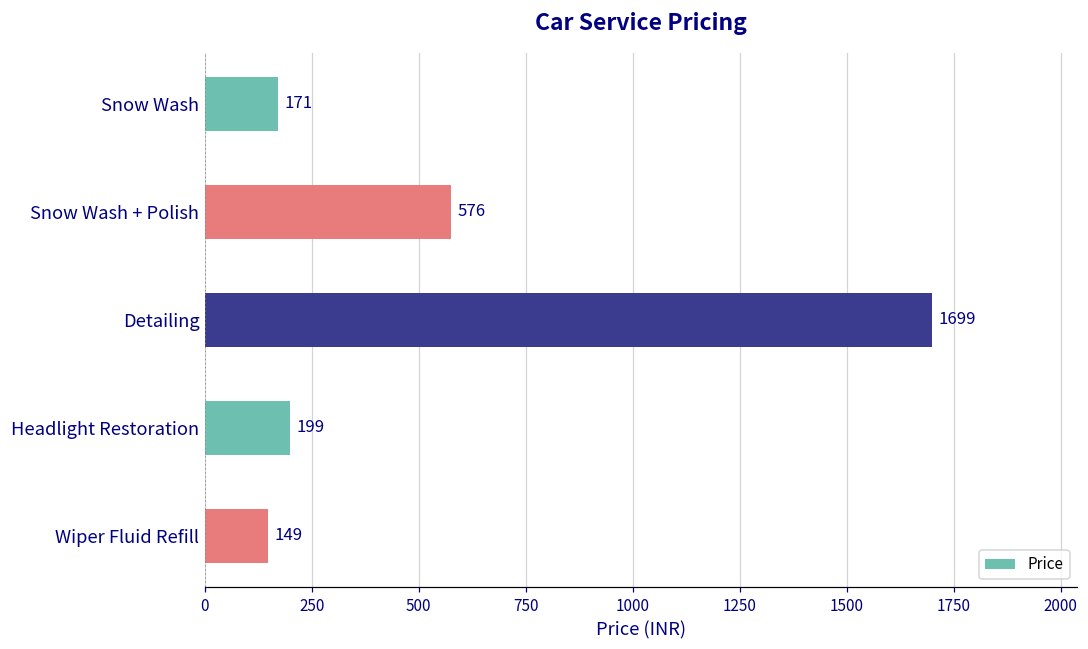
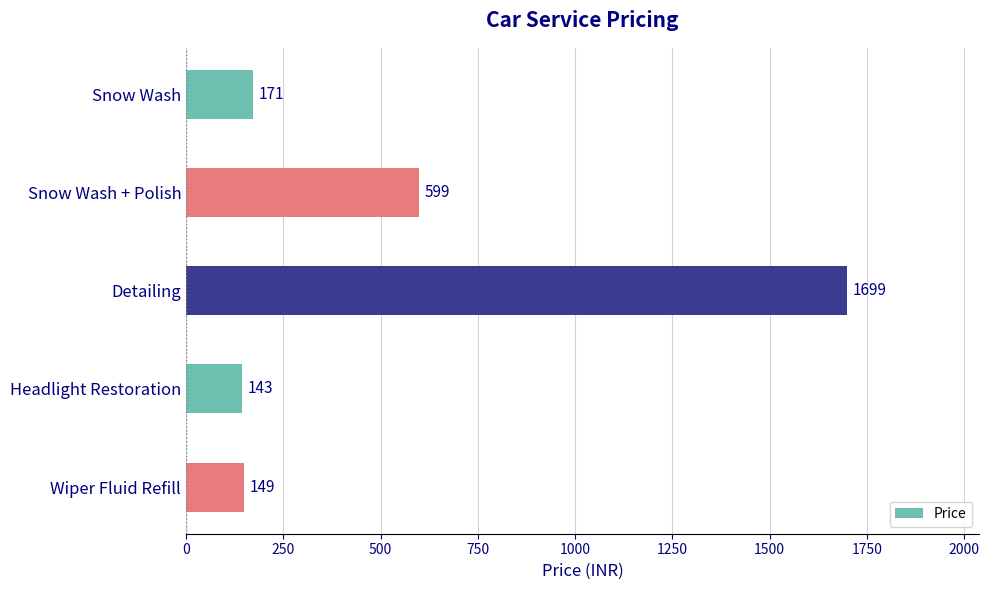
  {
-   "Snow Wash + Polish": 576,
+   "Snow Wash + Polish": 599,
    "Detailing": 1699,
-   "Headlight Restoration": 199,
+   "Headlight Restoration": 143,
    "Wiper Fluid Refill": 149
  }
